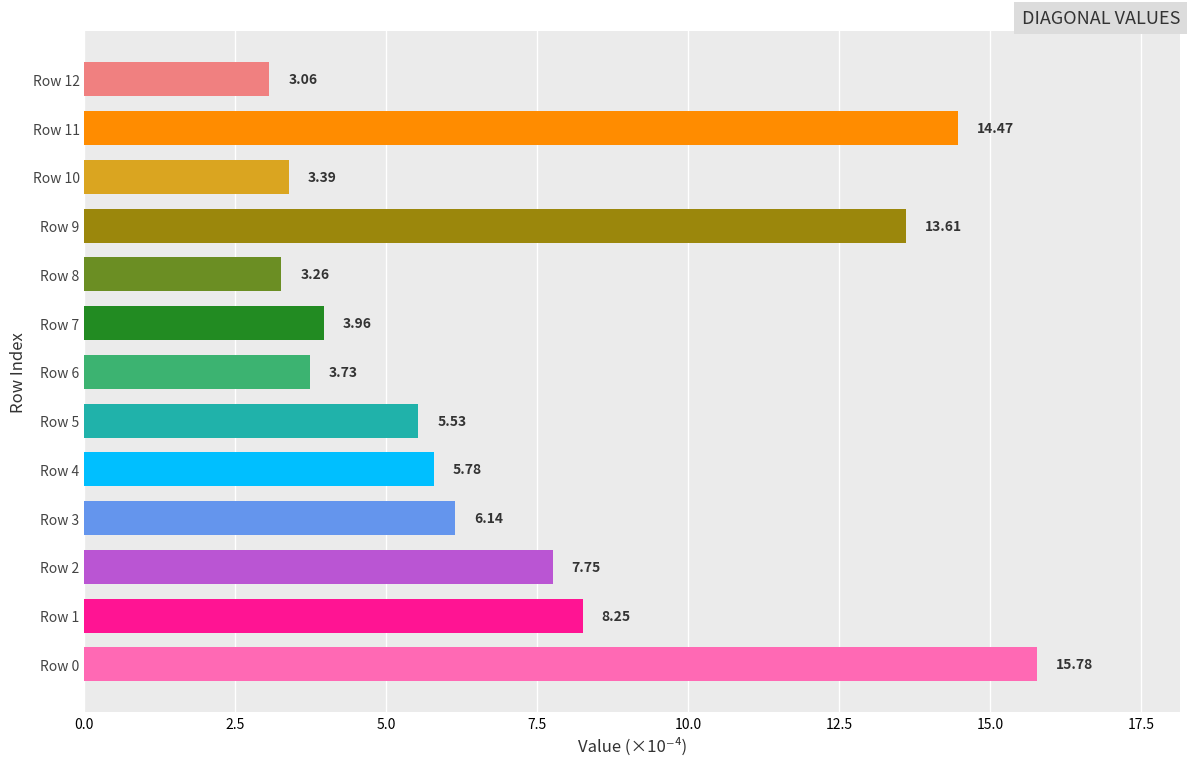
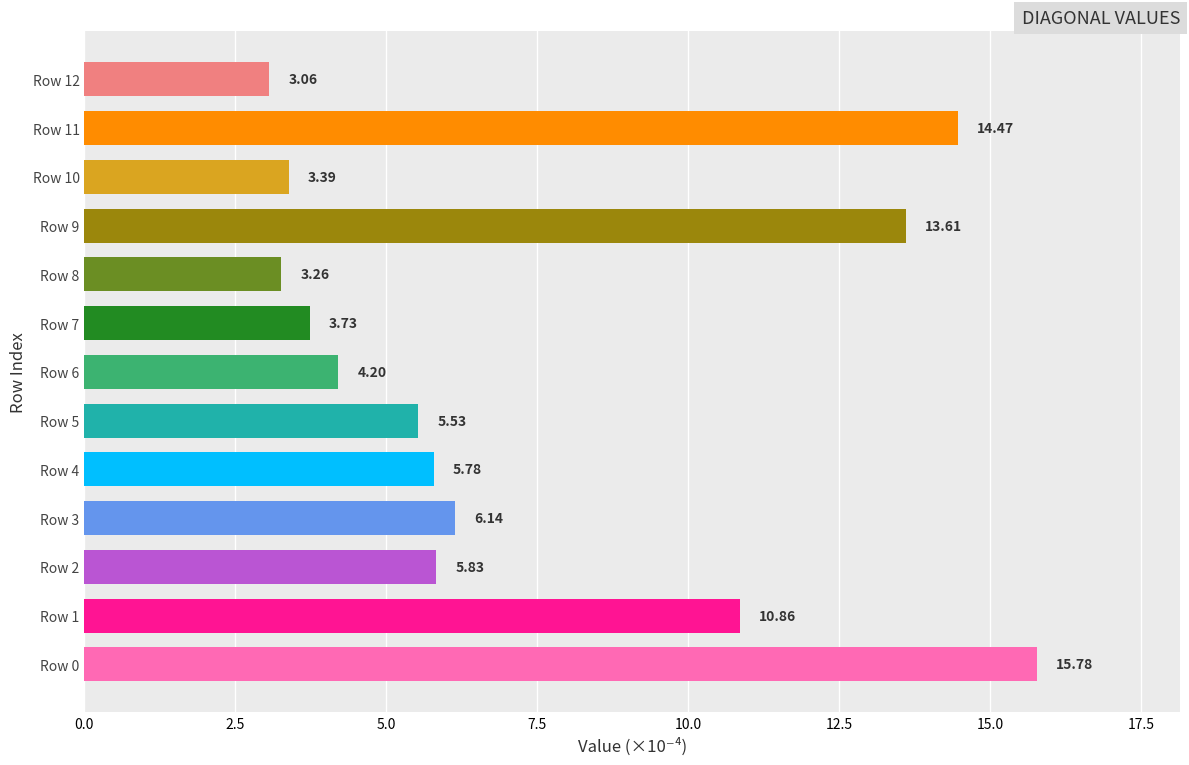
  {
    "Row 12": 3.06,
    "Row 11": 14.47,
    "Row 10": 3.39,
    "Row 9": 13.61,
    "Row 8": 3.26,
-   "Row 7": 3.96,
-   "Row 6": 3.73,
+   "Row 7": 3.73,
+   "Row 6": 4.20,
    "Row 5": 5.53,
    "Row 4": 5.78,
    "Row 3": 6.14,
-   "Row 2": 7.75,
-   "Row 1": 8.25,
+   "Row 2": 5.83,
+   "Row 1": 10.86,
    "Row 0": 15.78
  }
